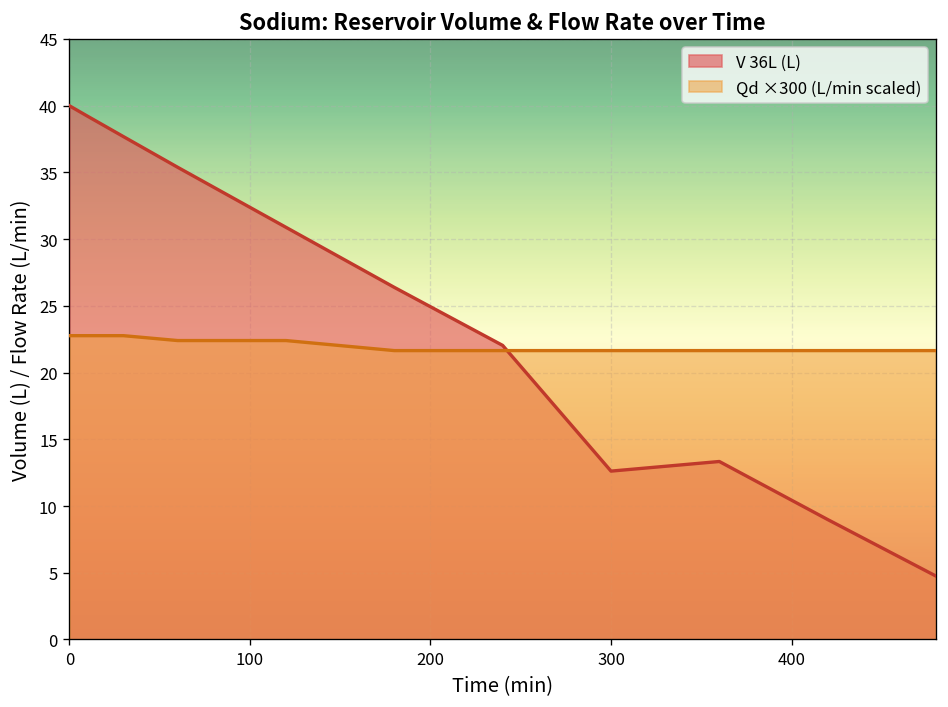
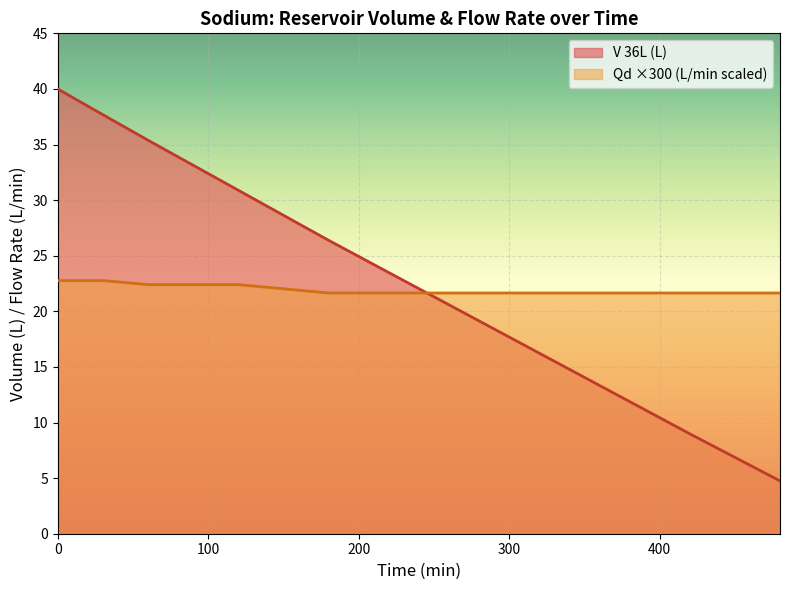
  {
    "V 36L (L)": {
      "0": 40.0,
-     "300": 12.6
+     "300": 17.7
    },
    "Qd ×300 (L/min scaled)": {
      "0": 22.8,
      "300": 21.6
    }
  }
